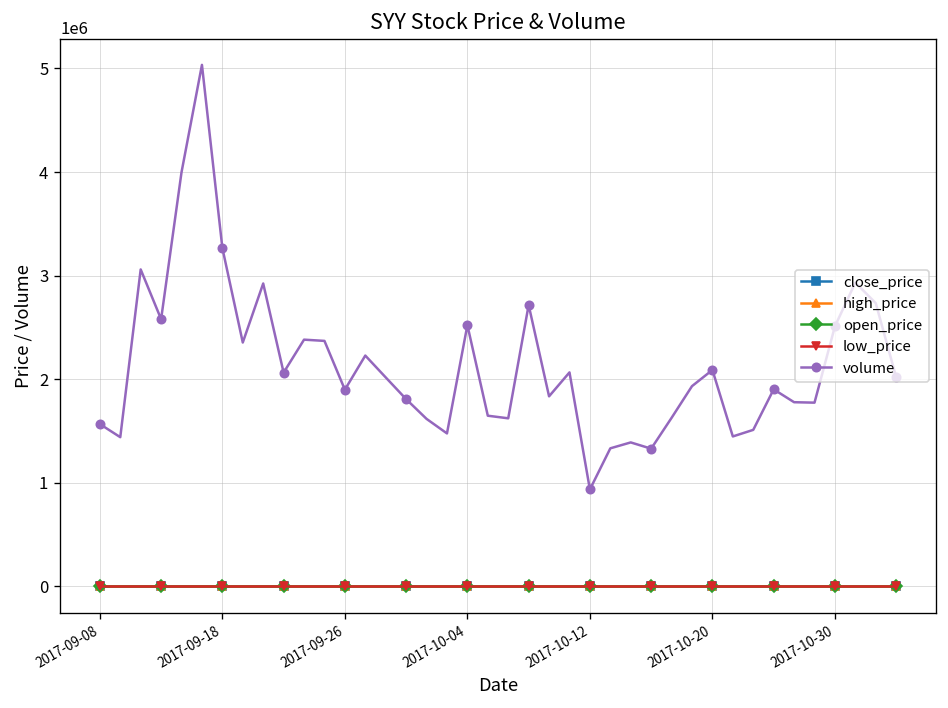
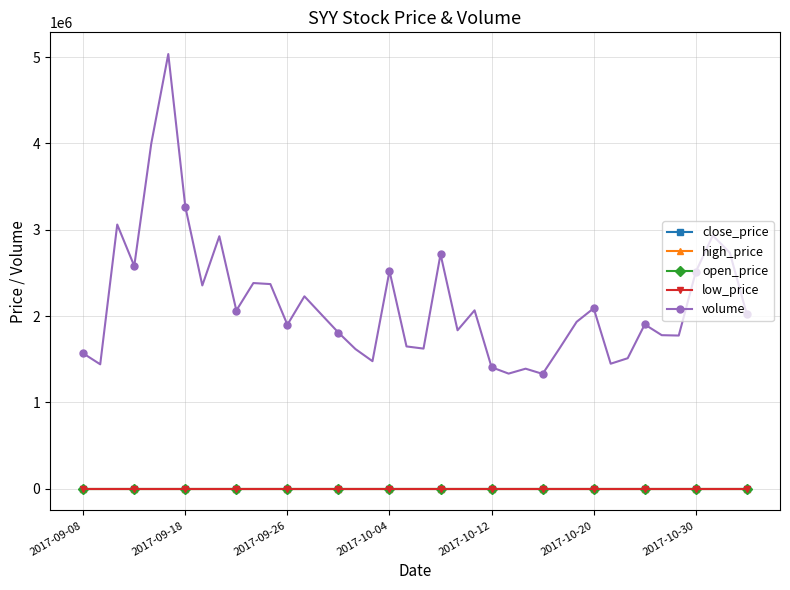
  {
    "low_price": {
      "2017-09-08": 0,
      "2017-09-18": 0,
      "2017-09-26": 0,
      "2017-10-04": 0,
      "2017-10-12": 0,
      "2017-10-20": 0,
      "2017-10-30": 0
    },
    "volume": {
      "2017-09-08": 1600000,
      "2017-09-18": 3300000,
      "2017-09-26": 1900000,
      "2017-10-04": 2500000,
-     "2017-10-12": 900000,
+     "2017-10-12": 1400000,
      "2017-10-20": 2100000
    }
  }
